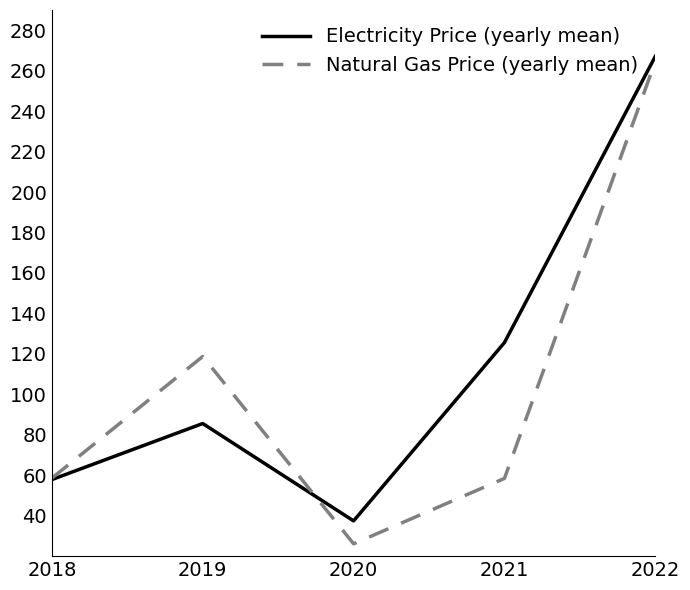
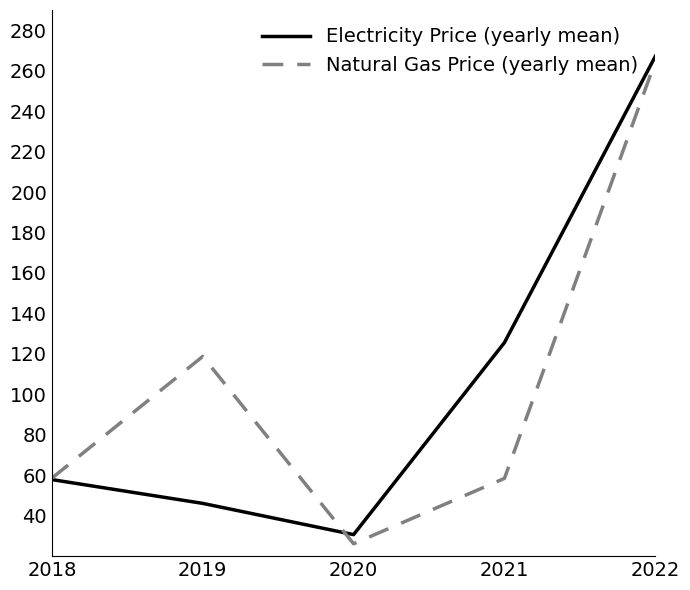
  {
    "Electricity Price (yearly mean)": {
-     "2019": 86,
-     "2020": 37,
+     "2019": 46,
+     "2020": 31,
      "2021": 126,
      "2022": 267
    },
    "Natural Gas Price (yearly mean)": {
      "2019": 119,
      "2020": 26,
      "2021": 58,
      "2022": 265
    }
  }
